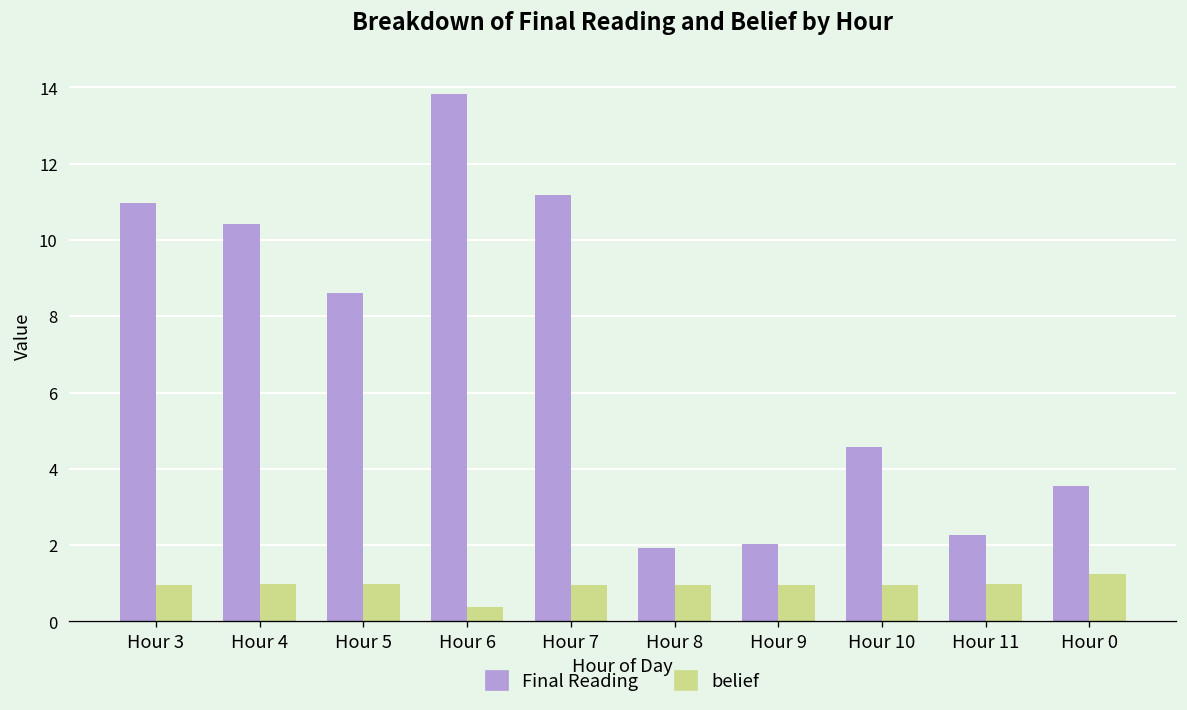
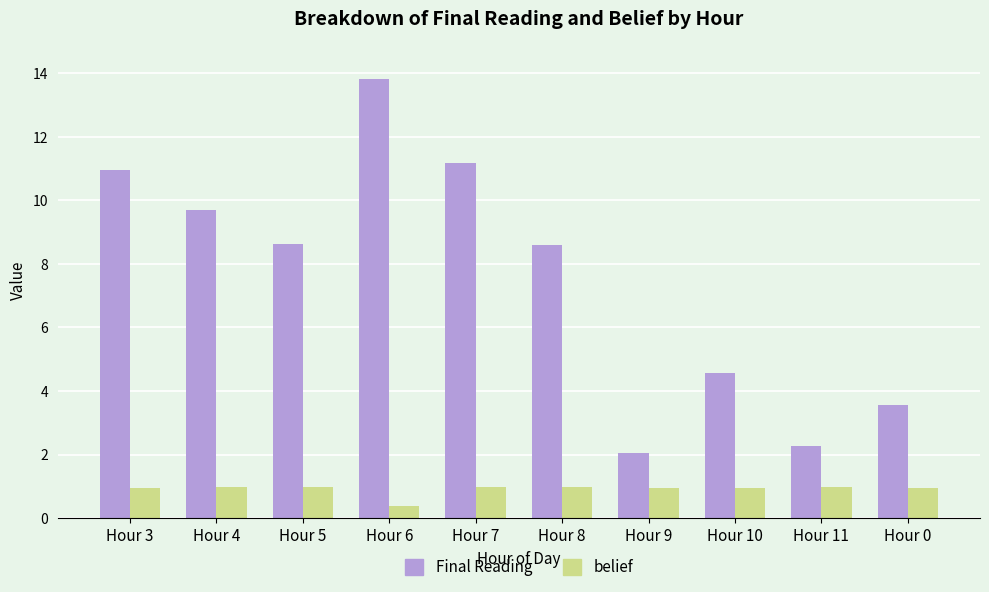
  {
    "Final Reading": {
      "Hour 3": 11.0,
-     "Hour 4": 10.4,
+     "Hour 4": 9.7,
      "Hour 5": 8.6,
      "Hour 6": 13.8,
      "Hour 7": 11.2,
-     "Hour 8": 1.9,
+     "Hour 8": 8.6,
      "Hour 9": 2.0,
      "Hour 10": 4.6,
      "Hour 11": 2.3,
      "Hour 0": 3.6
    },
    "belief": {
      "Hour 3": 1.0,
      "Hour 4": 1.0,
      "Hour 5": 1.0,
      "Hour 6": 0.4,
      "Hour 7": 1.0,
      "Hour 8": 1.0,
      "Hour 9": 1.0,
      "Hour 10": 1.0,
      "Hour 11": 1.0,
-     "Hour 0": 1.2
+     "Hour 0": 1.0
    }
  }
